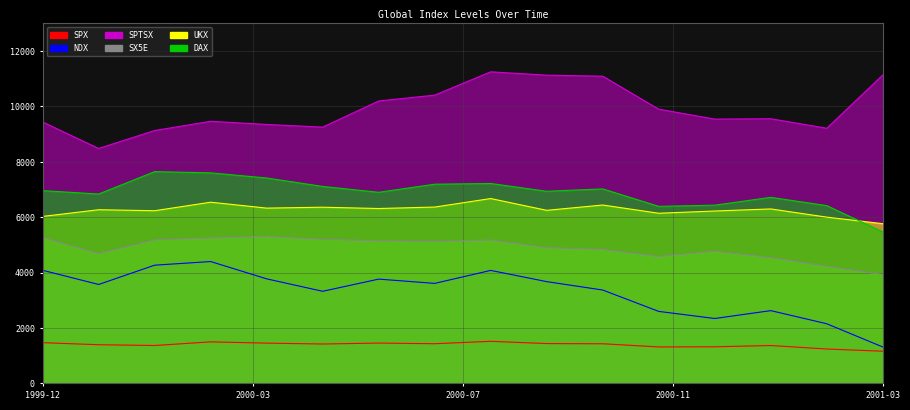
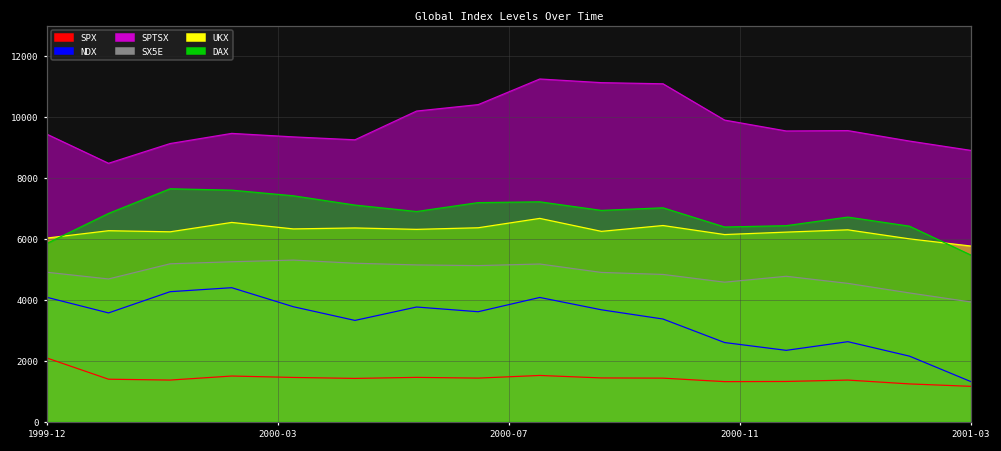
  {
    "SPX": {
-     "1999-12": 1500,
+     "1999-12": 2100,
      "2001-03": 1200
    },
    "NDX": {
      "1999-12": 4100,
      "2001-03": 1300
    },
    "SPTSX": {
      "1999-12": 9400,
-     "2001-03": 11100
+     "2001-03": 8900
    },
    "SX5E": {
-     "1999-12": 5300,
+     "1999-12": 4900,
      "2001-03": 3900
    },
    "UKX": {
      "1999-12": 6000,
      "2001-03": 5800
    },
    "DAX": {
-     "1999-12": 7000,
+     "1999-12": 5800,
      "2001-03": 5500
    }
  }
